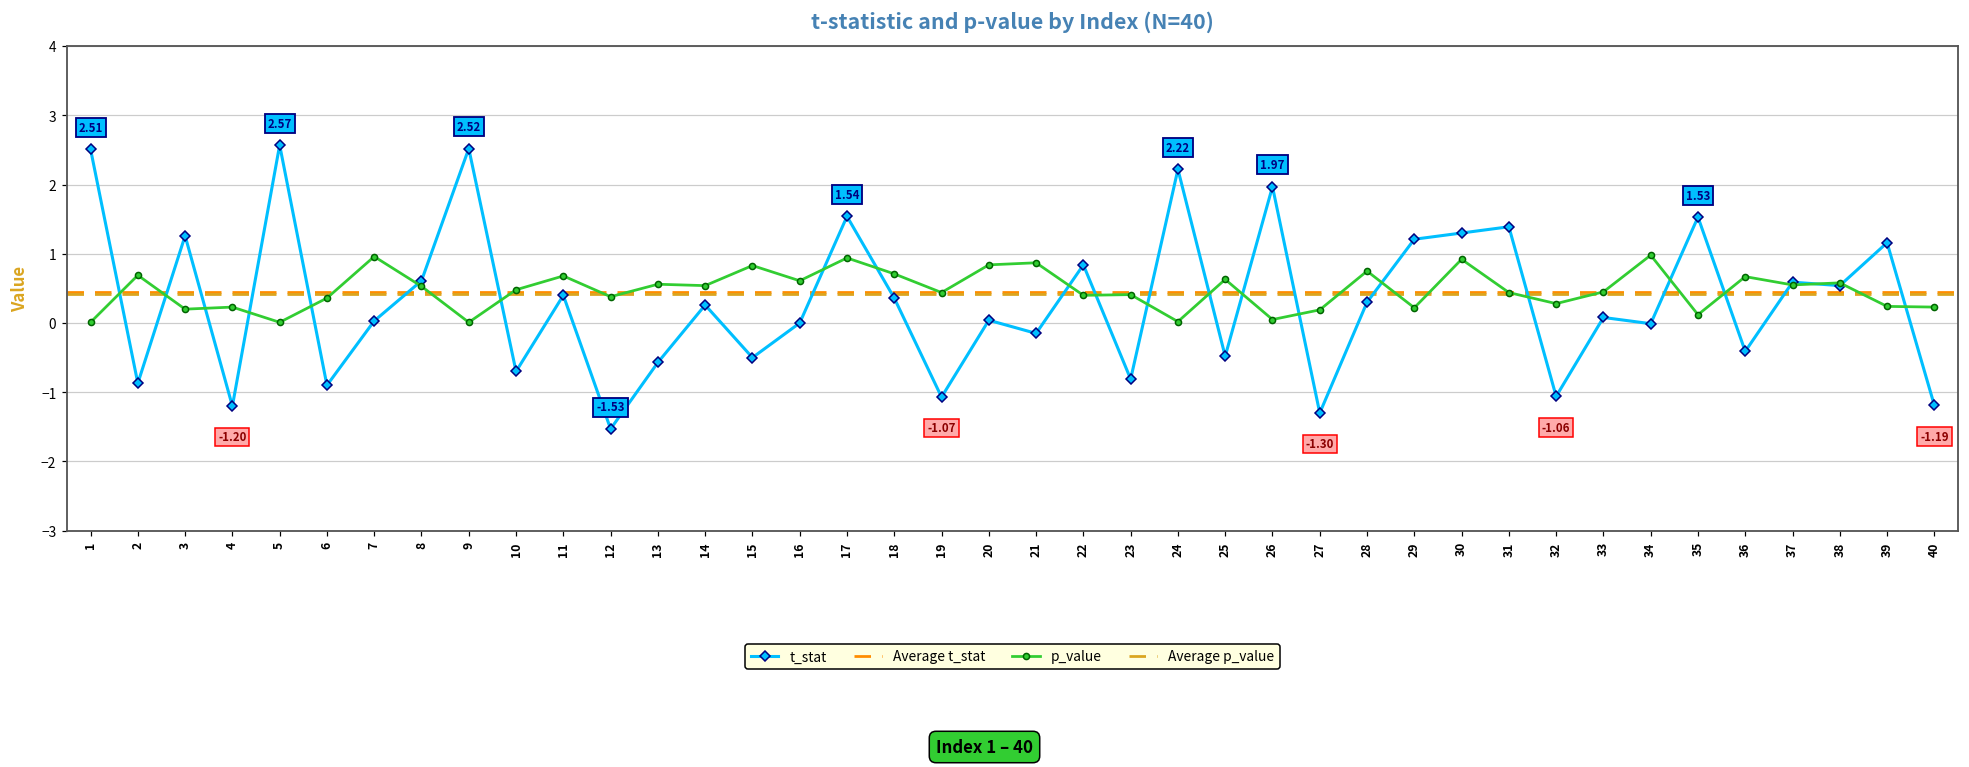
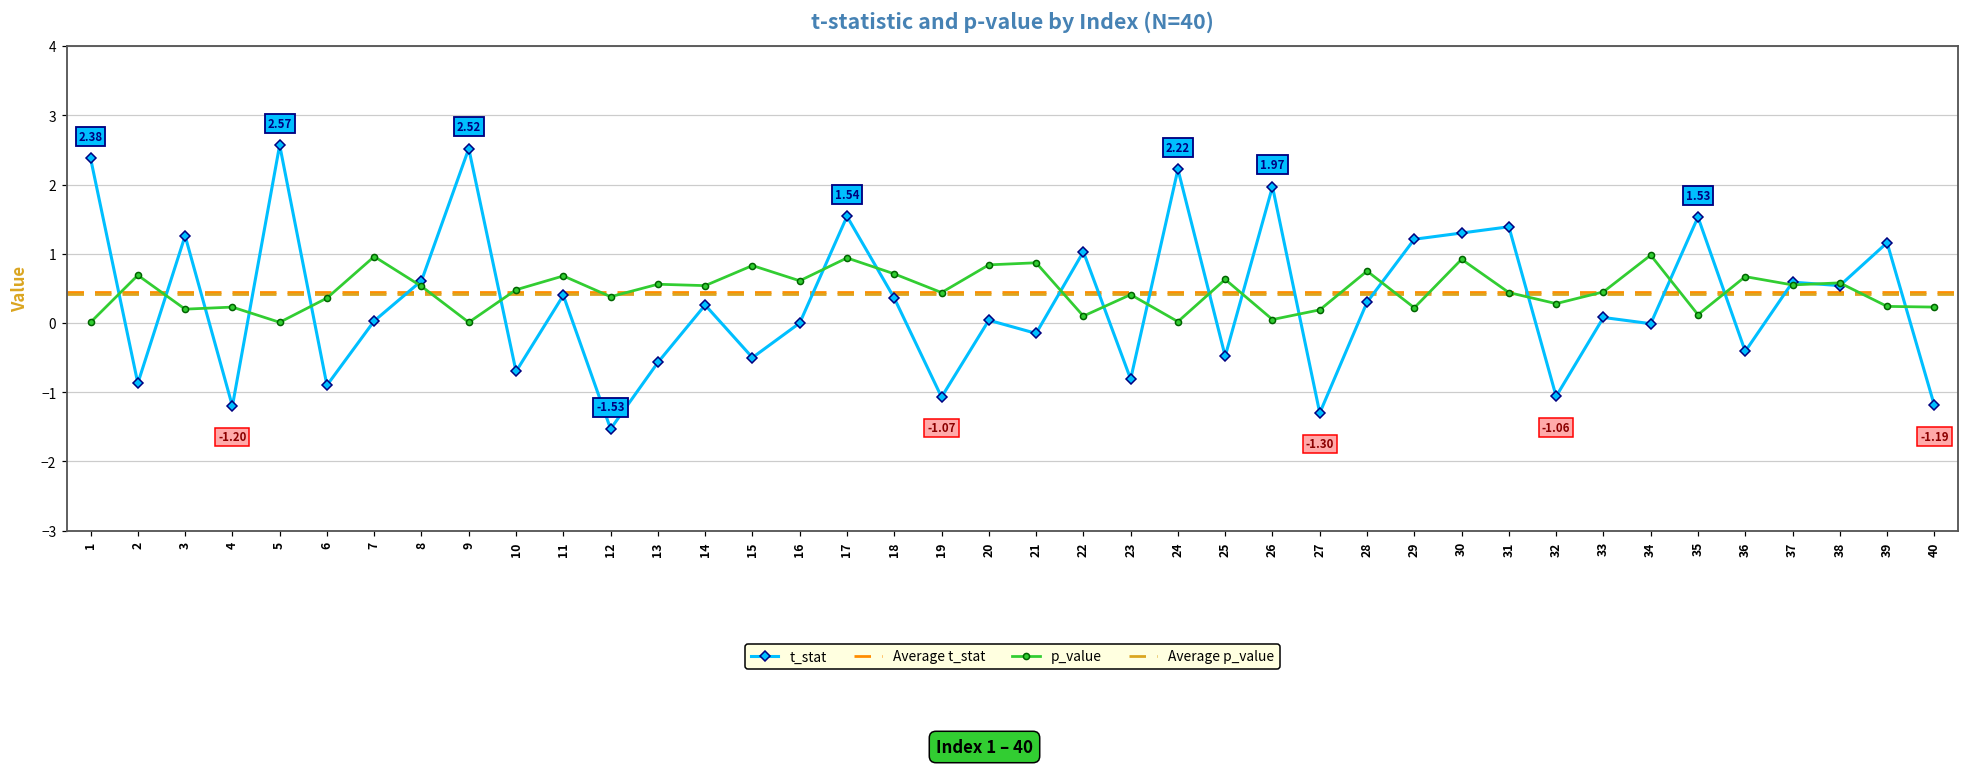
  {
    "t_stat": {
-     "1": 2.51,
-     "22": 0.8
+     "1": 2.38,
+     "22": 1.0
    },
    "p_value": {
      "1": 0.0,
      "2": 0.7,
      "3": 0.2,
      "4": 0.2,
      "5": 0.0,
      "6": 0.4,
      "7": 1.0,
      "8": 0.5,
      "9": 0.0,
      "10": 0.5,
      "11": 0.7,
      "12": 0.4,
      "13": 0.6,
      "14": 0.5,
      "15": 0.8,
      "16": 0.6,
      "17": 0.9,
      "18": 0.7,
      "19": 0.4,
      "20": 0.8,
      "21": 0.9,
-     "22": 0.4,
+     "22": 0.1,
      "23": 0.4,
      "24": 0.0,
      "25": 0.6,
      "26": 0.1,
      "27": 0.2,
      "28": 0.8,
      "29": 0.2,
      "30": 0.9,
      "31": 0.4,
      "32": 0.3,
      "33": 0.5,
      "34": 1.0,
      "35": 0.1,
      "36": 0.7,
      "37": 0.6,
      "39": 0.2,
      "40": 0.2
    }
  }
